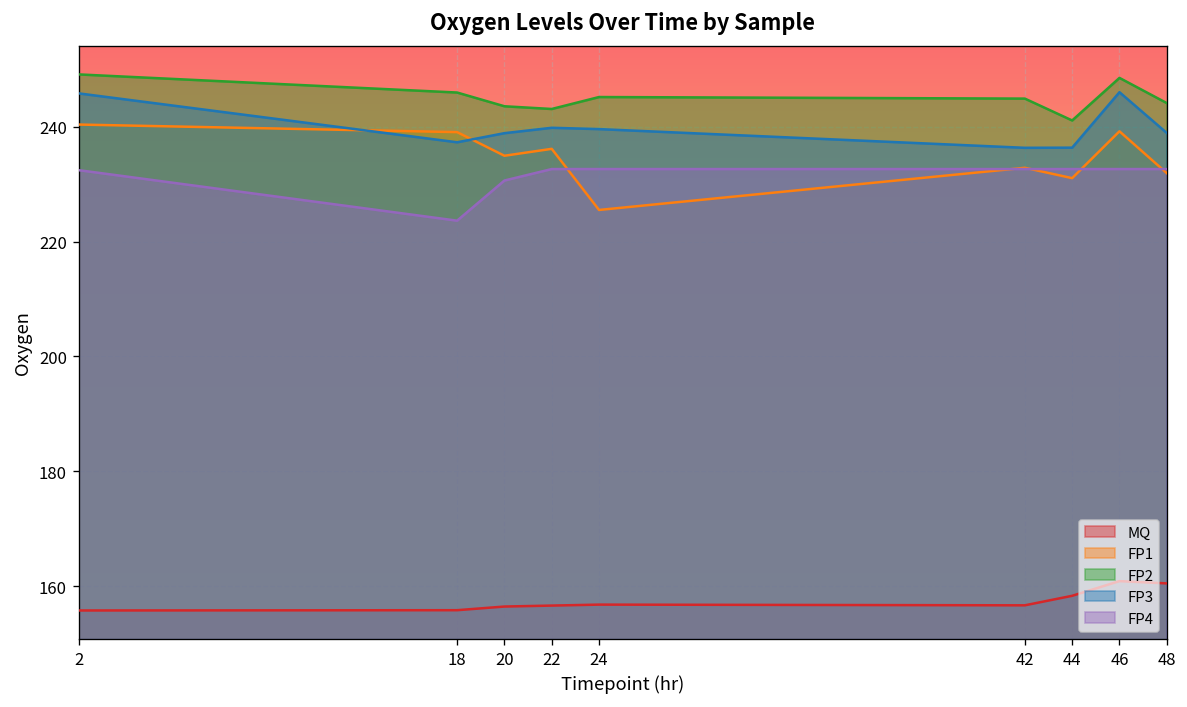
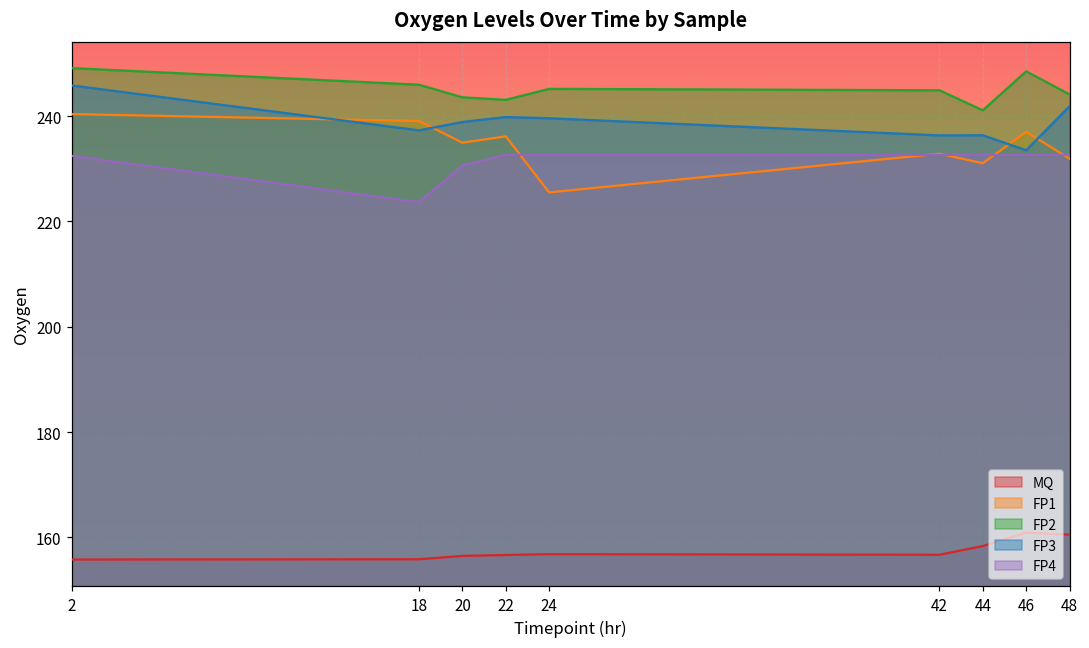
  {
    "MQ": {
      "2": 156,
      "18": 156,
      "20": 156,
      "22": 157,
      "24": 157,
      "42": 157,
      "44": 158,
      "48": 161
    },
    "FP1": {
      "2": 240,
      "18": 239,
      "20": 235,
      "22": 236,
      "24": 226,
      "44": 231,
-     "46": 239,
+     "46": 237,
      "48": 232
    },
    "FP2": {
      "2": 249,
      "18": 246,
      "20": 244,
      "22": 243,
      "24": 245,
      "42": 245,
      "44": 241,
      "46": 248,
      "48": 244
    },
    "FP3": {
      "2": 246,
      "18": 237,
      "20": 239,
      "22": 240,
      "24": 240,
      "42": 236,
      "44": 236,
-     "46": 246,
-     "48": 239
+     "46": 233,
+     "48": 242
    },
    "FP4": {
      "2": 232,
      "18": 224,
      "20": 231,
      "22": 233,
      "24": 233,
      "44": 233,
      "46": 233,
      "48": 233
    }
  }
